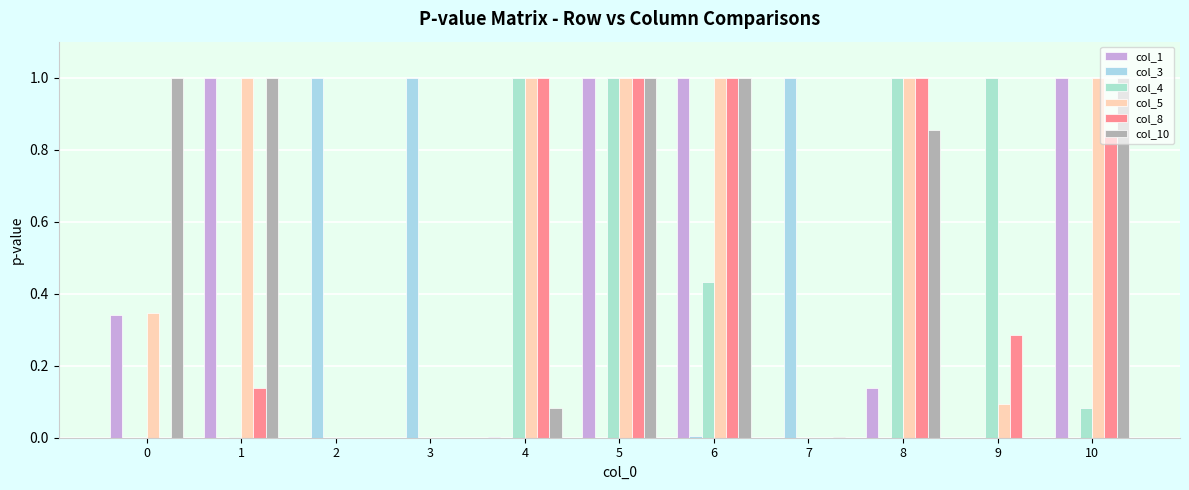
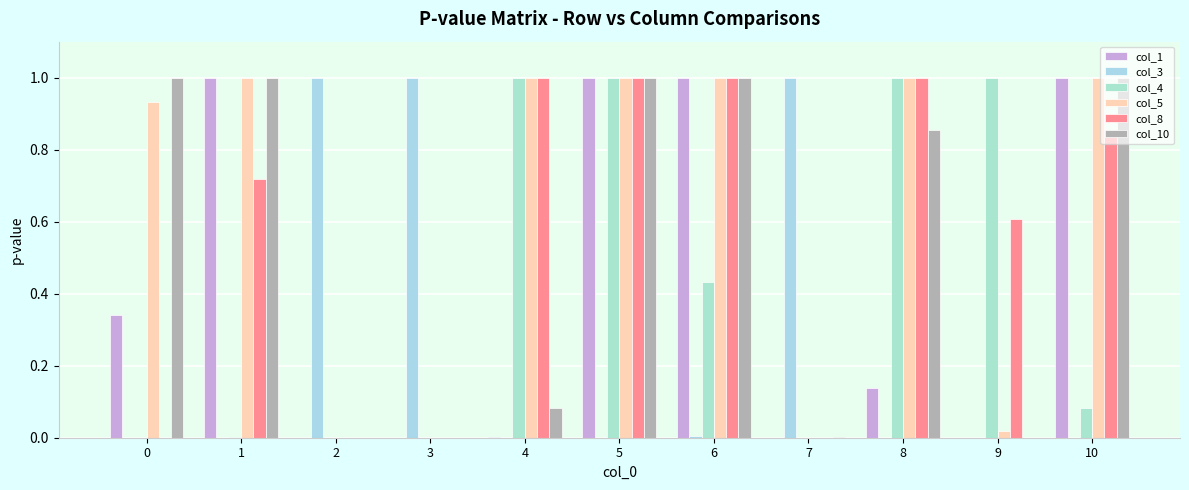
  {
    "col_5": {
-     "0": 0.35,
+     "0": 0.93,
      "1": 1.00,
      "4": 1.00,
      "5": 1.00,
      "6": 1.00,
      "8": 1.00,
-     "9": 0.09,
+     "9": 0.02,
      "10": 1.00
    },
    "col_8": {
-     "1": 0.14,
+     "1": 0.72,
      "4": 1.00,
      "5": 1.00,
      "6": 1.00,
      "8": 1.00,
-     "9": 0.29
+     "9": 0.61
    }
  }
